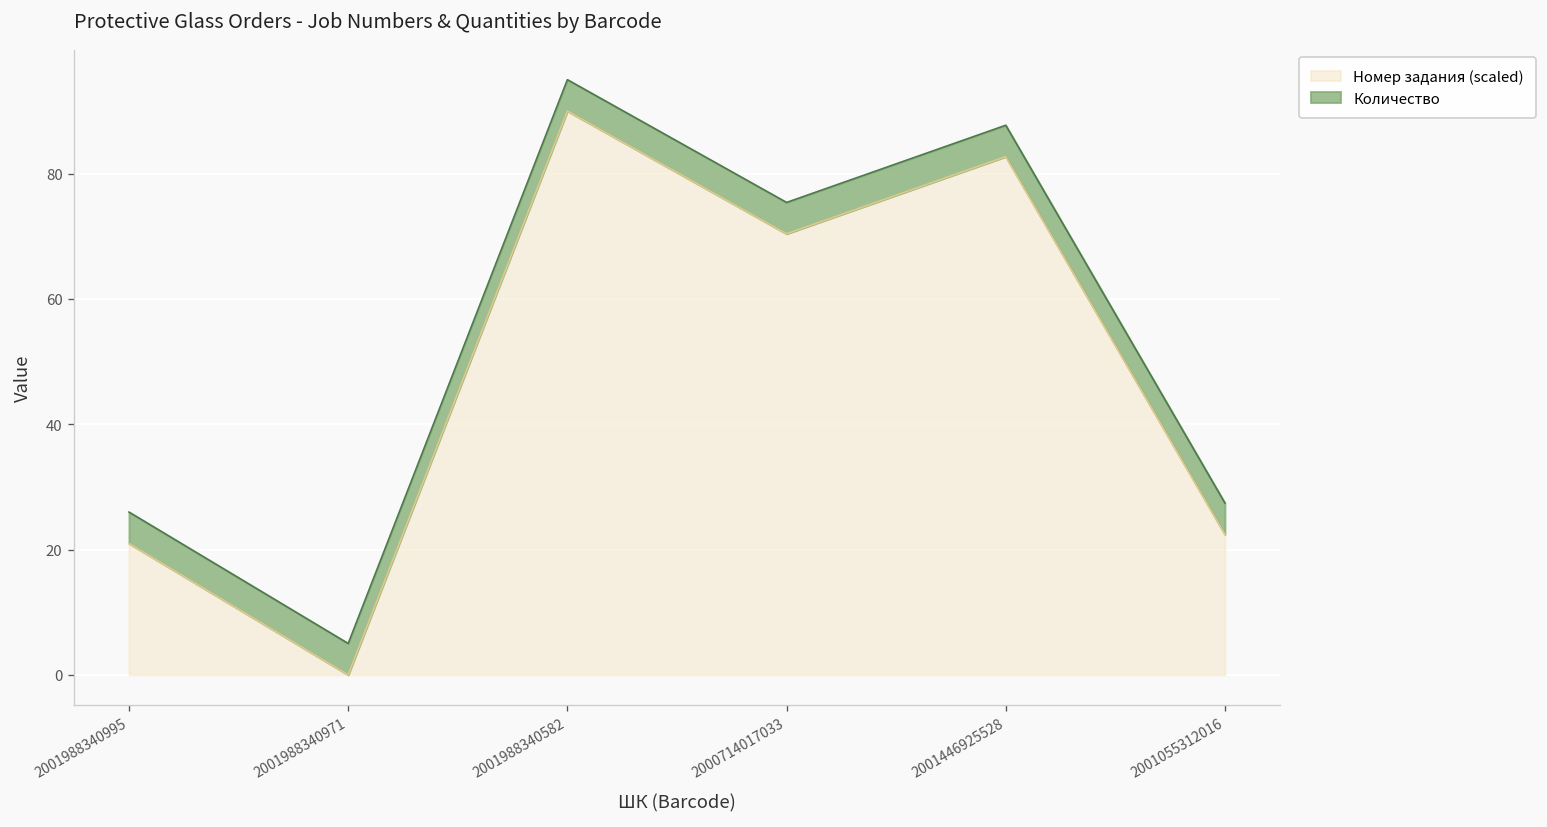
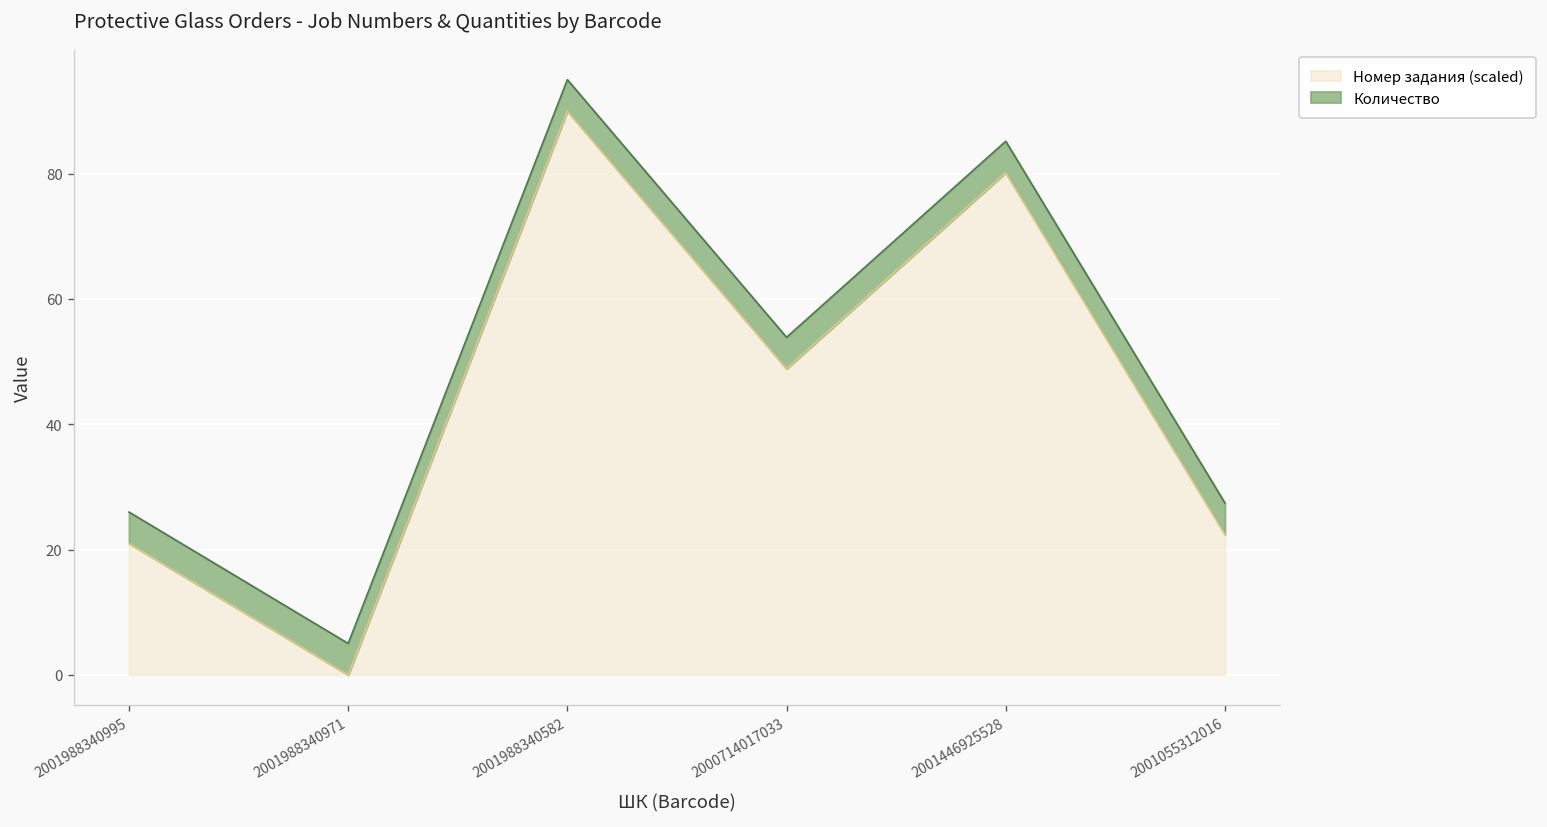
  {
    "Номер задания (scaled)": {
      "2001988340995": 21,
      "2001988340971": 0,
      "2001988340582": 90,
-     "2000714017033": 70,
-     "2001446925528": 83,
+     "2000714017033": 49,
+     "2001446925528": 80,
      "2001055312016": 22
    },
    "Количество": {
      "2001988340995": 5,
      "2001988340971": 5,
      "2001988340582": 5,
      "2000714017033": 5,
      "2001446925528": 5,
      "2001055312016": 5
    }
  }
